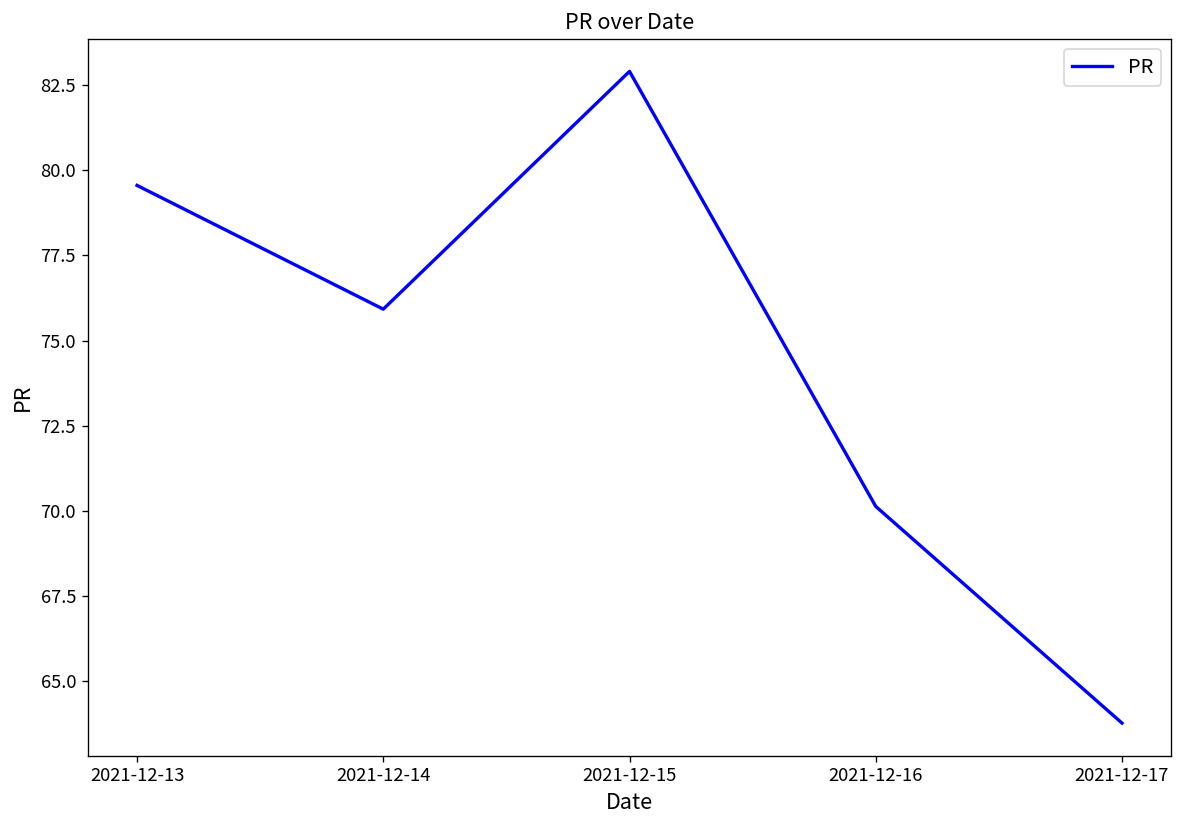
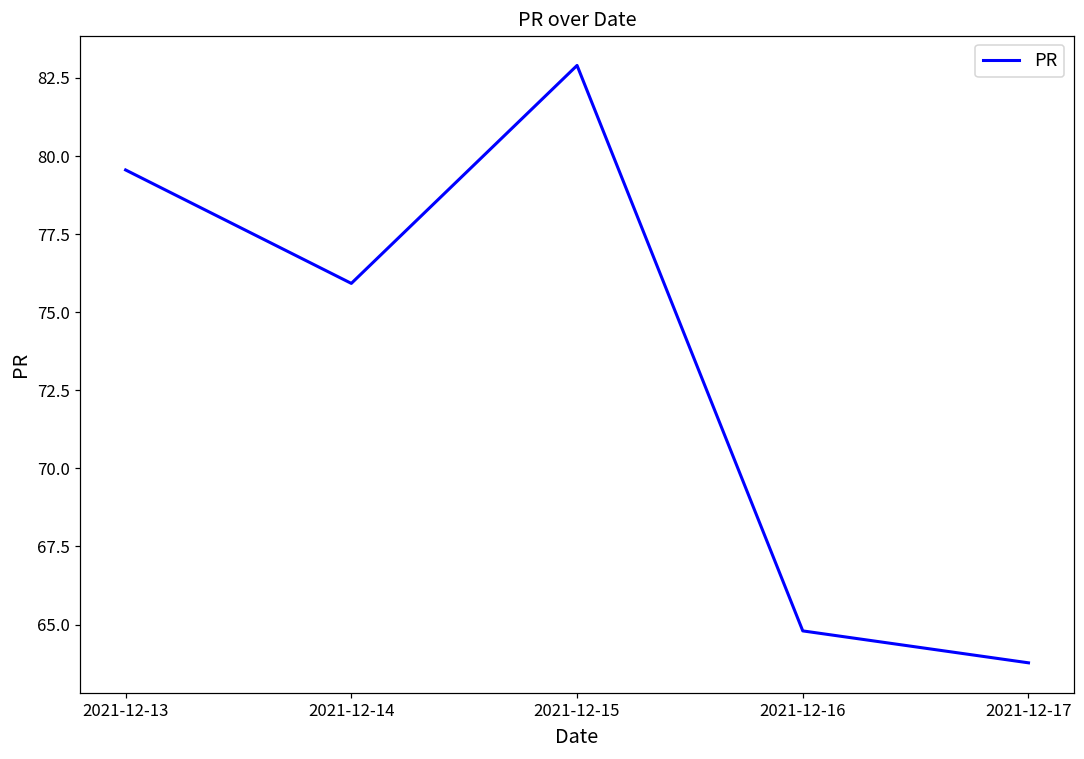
  {
    "2021-12-13": 79.6,
    "2021-12-14": 75.9,
    "2021-12-15": 82.9,
-   "2021-12-16": 70.1,
+   "2021-12-16": 64.8,
    "2021-12-17": 63.8
  }
